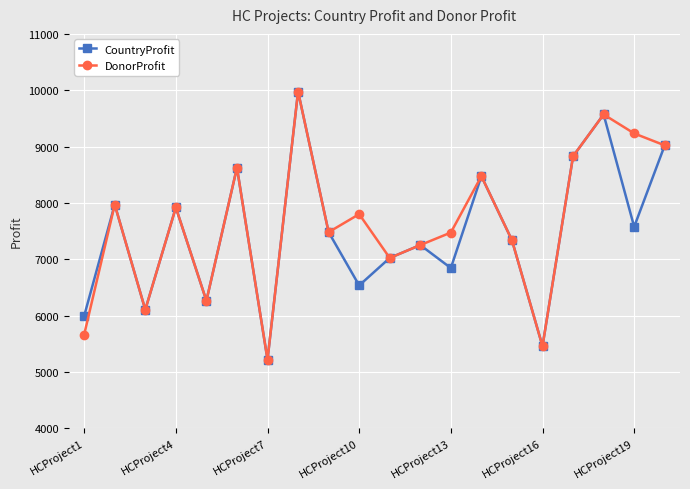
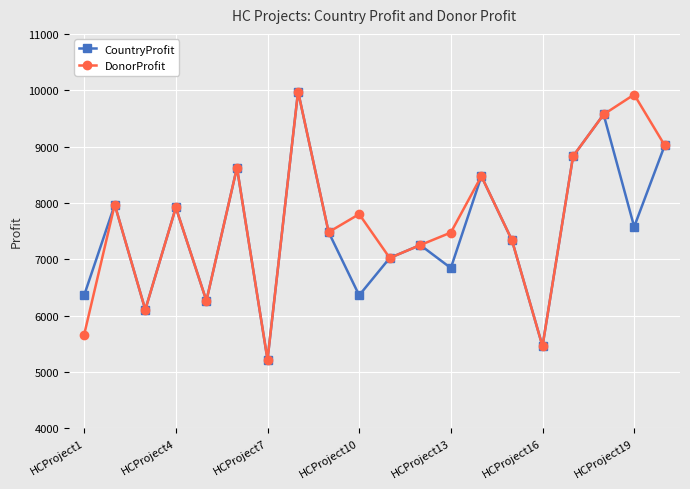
  {
    "CountryProfit": {
-     "HCProject1": 6000,
-     "HCProject10": 6500,
+     "HCProject1": 6400,
+     "HCProject10": 6400,
      "HCProject13": 6800,
      "HCProject19": 7600
    },
    "DonorProfit": {
      "HCProject1": 5700,
      "HCProject10": 7800,
      "HCProject13": 7500,
-     "HCProject19": 9200
+     "HCProject19": 9900
    }
  }
